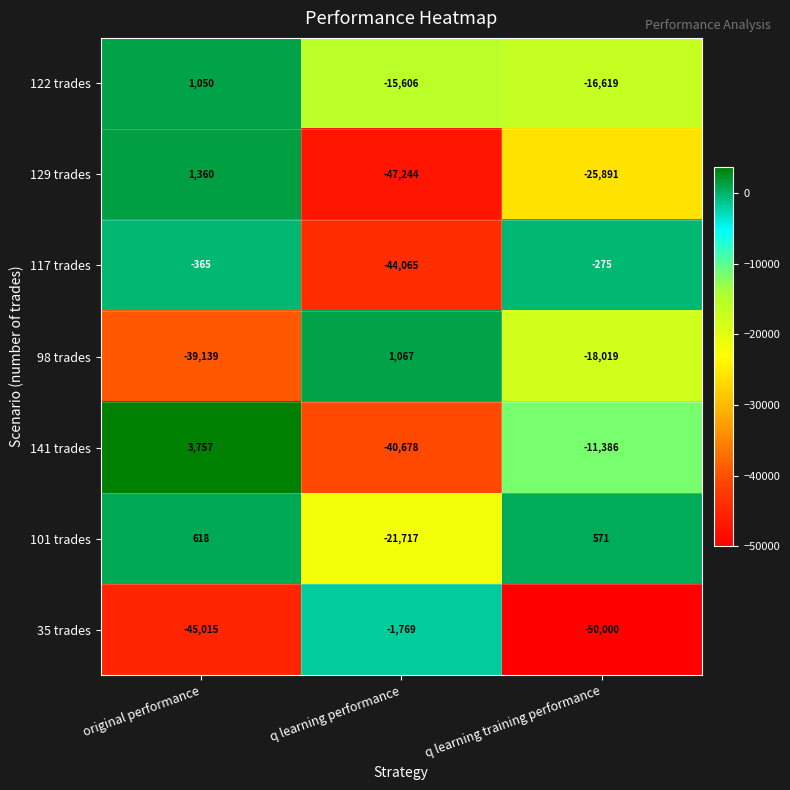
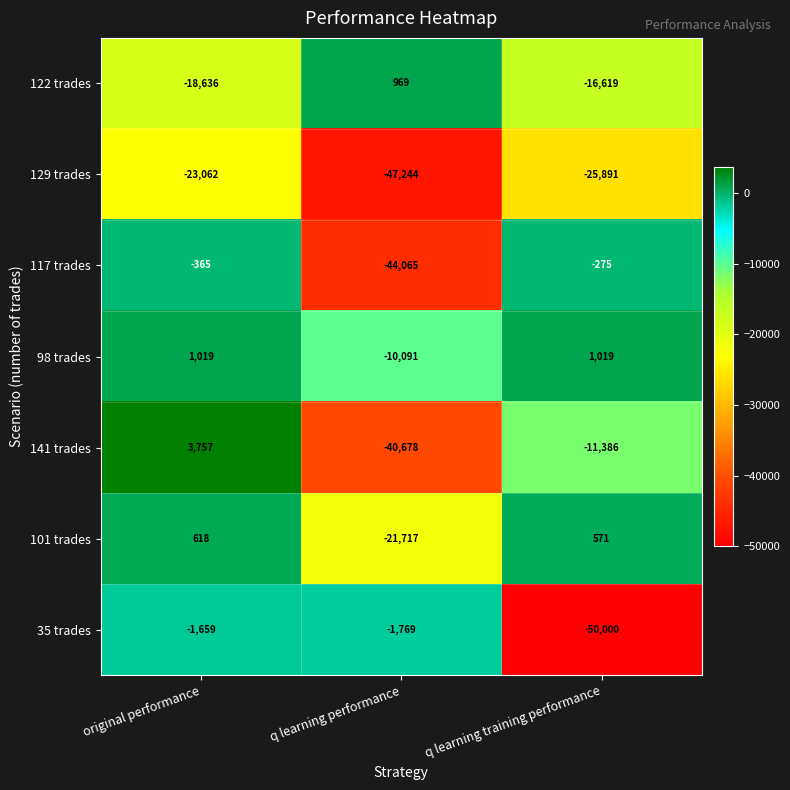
  {
    "122 trades": {
-     "original performance": "1,050",
-     "q learning performance": "-15,606",
+     "original performance": "-18,636",
+     "q learning performance": "969",
      "q learning training performance": "-16,619"
    },
    "129 trades": {
-     "original performance": "1,360",
+     "original performance": "-23,062",
      "q learning performance": "-47,244",
      "q learning training performance": "-25,891"
    },
    "117 trades": {
      "original performance": "-365",
      "q learning performance": "-44,065",
      "q learning training performance": "-275"
    },
    "98 trades": {
-     "original performance": "-39,139",
-     "q learning performance": "1,067",
-     "q learning training performance": "-18,019"
+     "original performance": "1,019",
+     "q learning performance": "-10,091",
+     "q learning training performance": "1,019"
    },
    "141 trades": {
      "original performance": "3,757",
      "q learning performance": "-40,678",
      "q learning training performance": "-11,386"
    },
    "101 trades": {
      "original performance": "618",
      "q learning performance": "-21,717",
      "q learning training performance": "571"
    },
    "35 trades": {
-     "original performance": "-45,015",
+     "original performance": "-1,659",
      "q learning performance": "-1,769",
      "q learning training performance": "-50,000"
    }
  }
